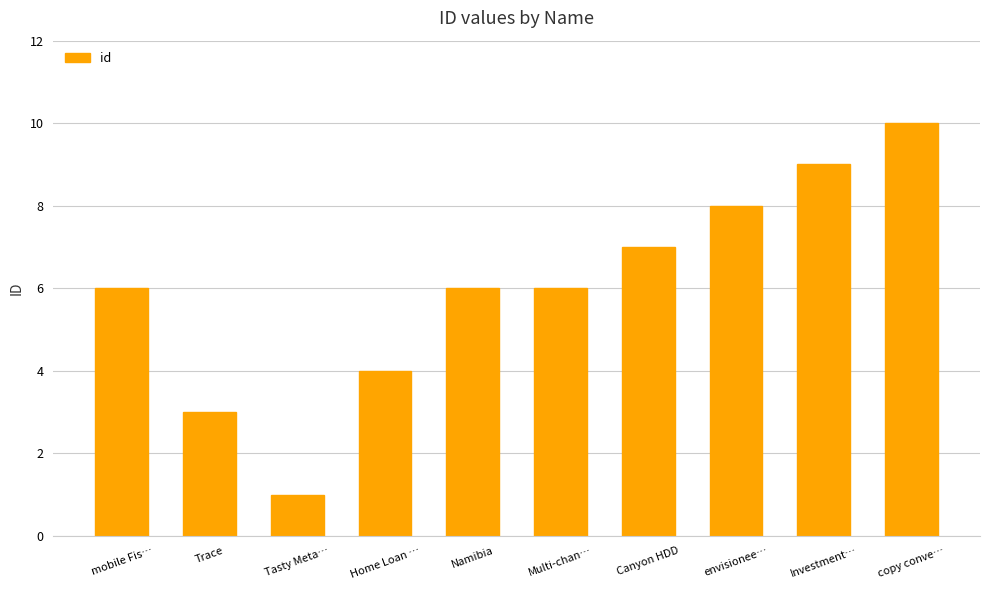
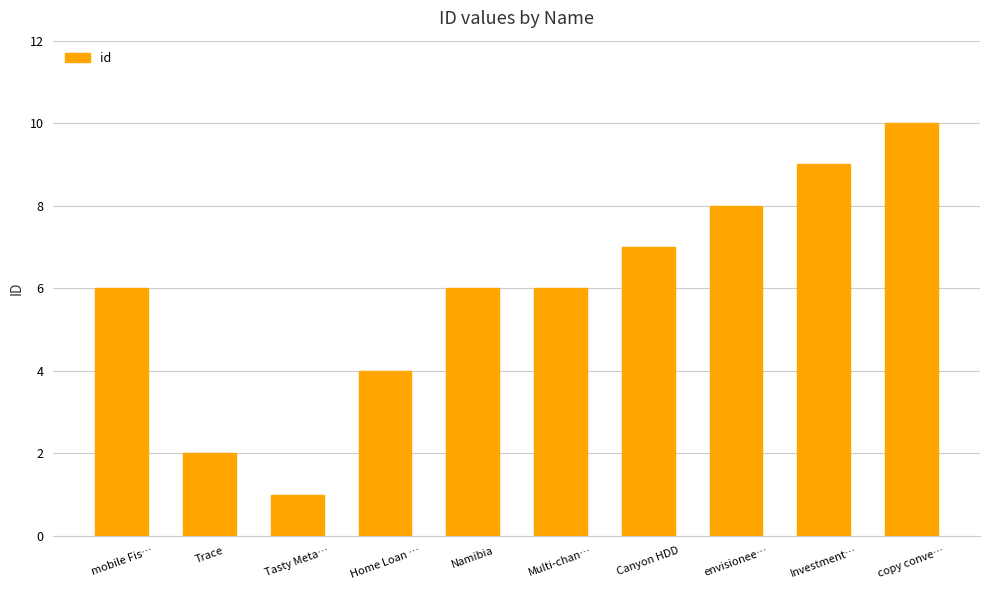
  {
    "mobile Fis…": 6,
-   "Trace": 3,
+   "Trace": 2,
    "Tasty Meta…": 1,
    "Home Loan …": 4,
    "Namibia": 6,
    "Multi-chan…": 6,
    "Canyon HDD": 7,
    "envisionee…": 8,
    "Investment…": 9,
    "copy conve…": 10
  }
